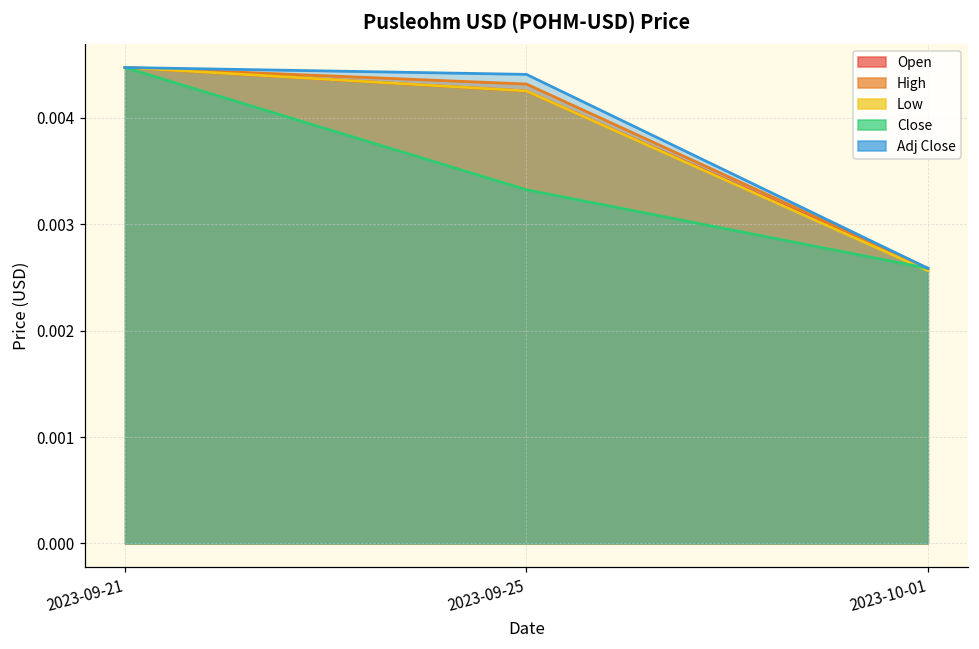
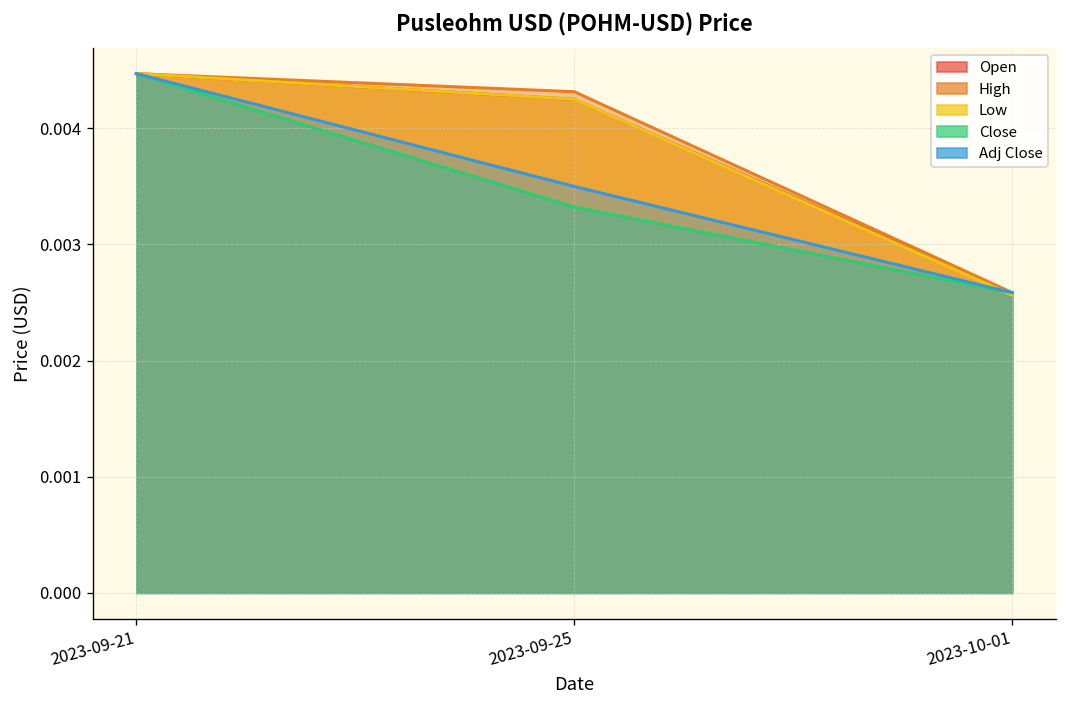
  {
    "Close": {
      "2023-09-25": 0.0033
    },
    "Adj Close": {
-     "2023-09-25": 0.0044
+     "2023-09-25": 0.0035
    }
  }
